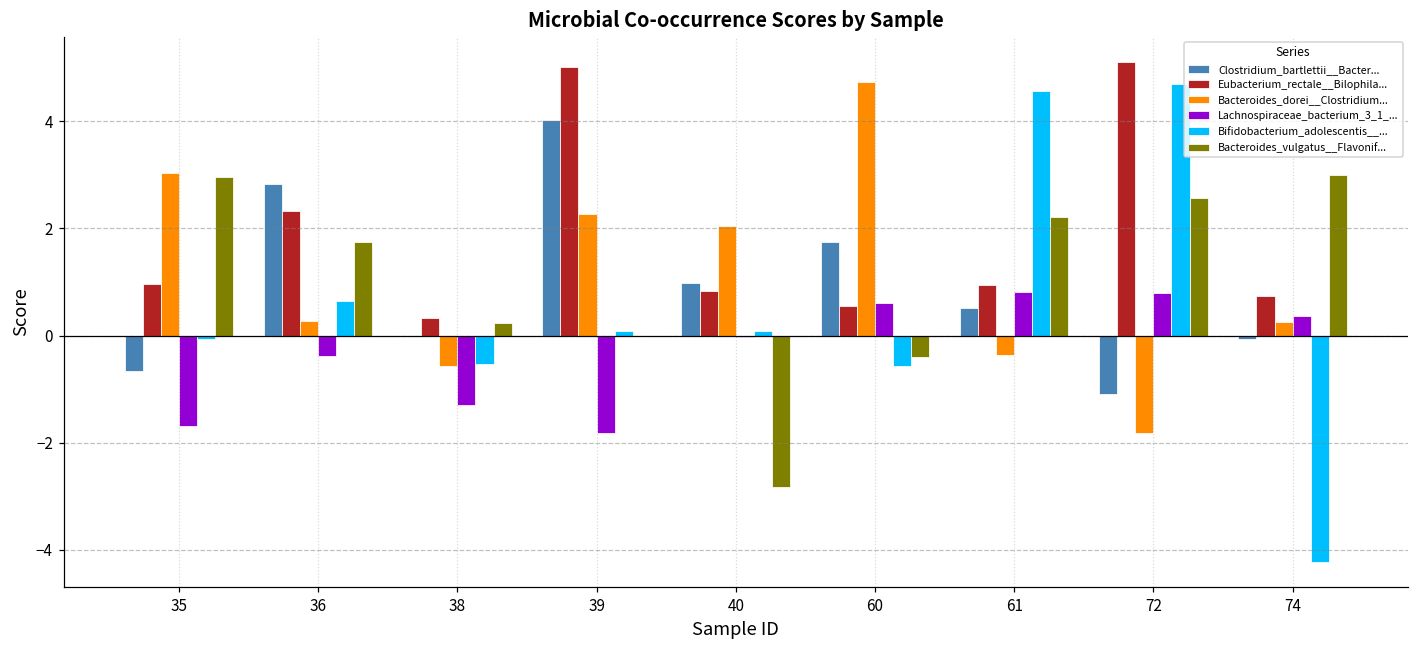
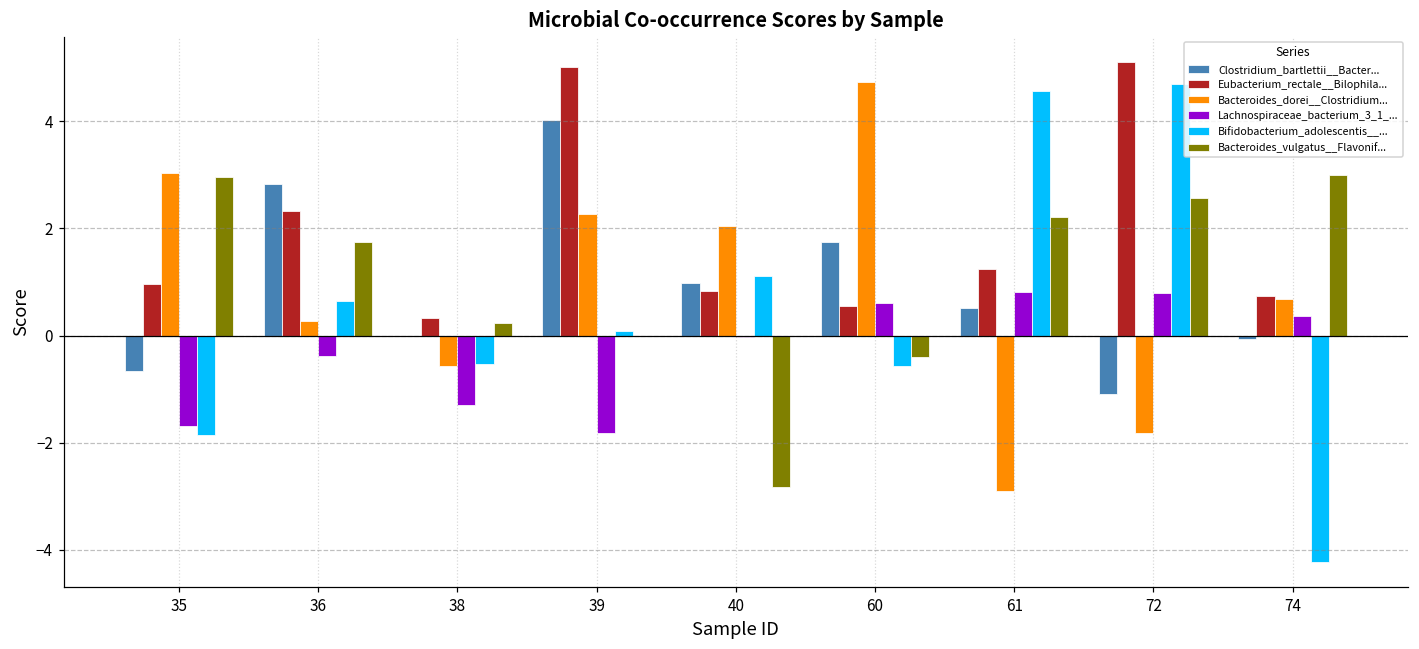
  {
    "Clostridium_bartlettii__Bacter...": {
      "35": -0.7,
      "36": 2.8,
      "38": 0.0,
      "39": 4.0,
      "40": 1.0,
      "60": 1.8,
      "61": 0.5,
      "72": -1.1,
      "74": -0.1
    },
    "Eubacterium_rectale__Bilophila...": {
      "35": 1.0,
      "36": 2.3,
      "38": 0.3,
      "39": 5.0,
      "40": 0.8,
      "60": 0.5,
-     "61": 1.0,
+     "61": 1.2,
      "72": 5.1,
      "74": 0.7
    },
    "Bacteroides_dorei__Clostridium...": {
      "35": 3.0,
      "36": 0.3,
      "38": -0.6,
      "39": 2.3,
      "40": 2.1,
      "60": 4.7,
-     "61": -0.4,
+     "61": -2.9,
      "72": -1.8,
-     "74": 0.3
+     "74": 0.7
    },
    "Lachnospiraceae_bacterium_3_1_...": {
      "35": -1.7,
      "36": -0.4,
      "38": -1.3,
      "39": -1.8,
      "60": 0.6,
      "61": 0.8,
      "72": 0.8,
      "74": 0.4
    },
    "Bifidobacterium_adolescentis__...": {
-     "35": -0.1,
+     "35": -1.9,
      "36": 0.7,
      "38": -0.5,
      "39": 0.1,
-     "40": 0.1,
+     "40": 1.1,
      "60": -0.6,
      "61": 4.6,
      "72": 4.7,
      "74": -4.2
    },
    "Bacteroides_vulgatus__Flavonif...": {
      "35": 3.0,
      "36": 1.7,
      "38": 0.2,
      "40": -2.8,
      "60": -0.4,
      "61": 2.2,
      "72": 2.6,
      "74": 3.0
    }
  }
